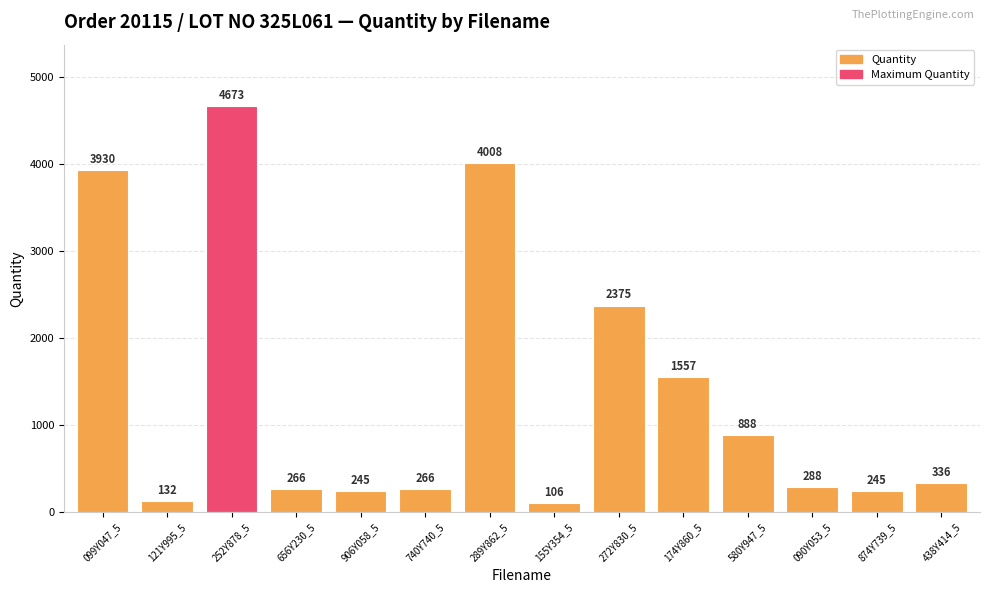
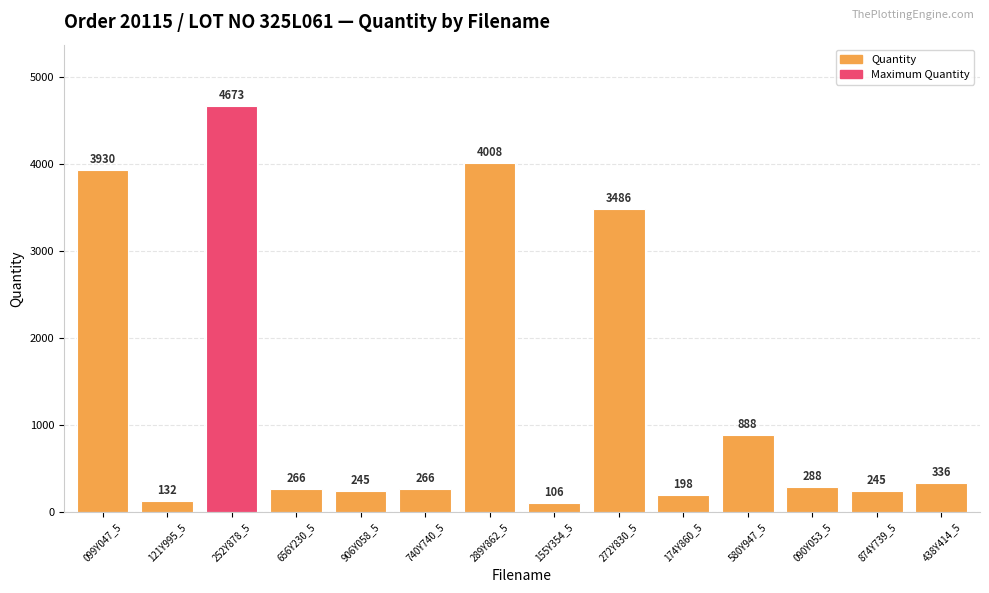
  {
    "099Y047_5": 3930,
    "121Y995_5": 132,
    "252Y878_5": 4673,
    "656Y230_5": 266,
    "906Y058_5": 245,
    "740Y740_5": 266,
    "289Y862_5": 4008,
    "155Y354_5": 106,
-   "272Y830_5": 2375,
-   "174Y860_5": 1557,
+   "272Y830_5": 3486,
+   "174Y860_5": 198,
    "580Y947_5": 888,
    "090Y053_5": 288,
    "874Y739_5": 245,
    "438Y414_5": 336
  }
